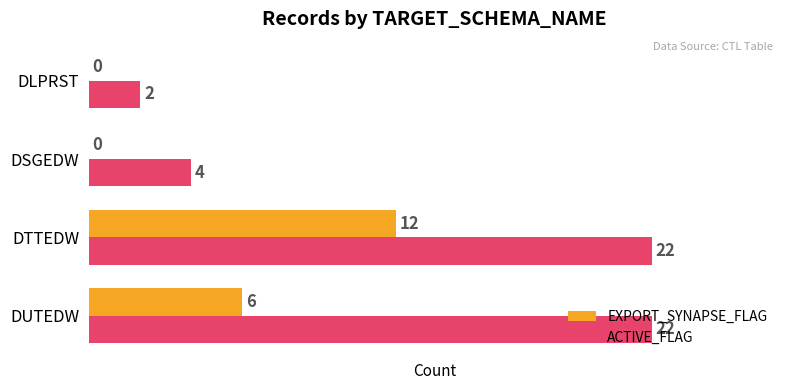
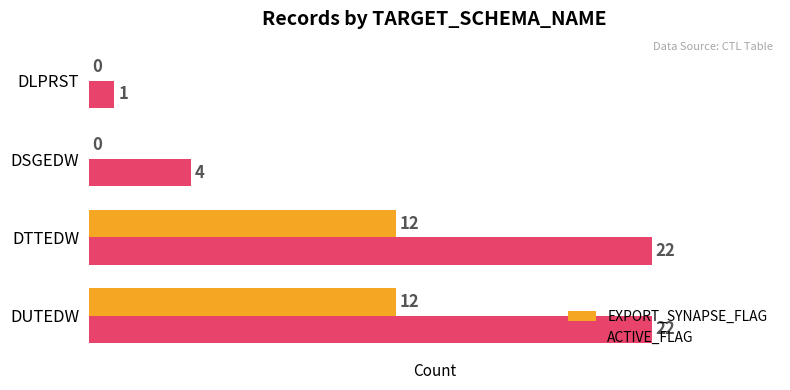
  {
    "EXPORT_SYNAPSE_FLAG": {
      "DLPRST": 0,
      "DSGEDW": 0,
      "DTTEDW": 12,
-     "DUTEDW": 6
+     "DUTEDW": 12
    },
    "ACTIVE_FLAG": {
-     "DLPRST": 2,
+     "DLPRST": 1,
      "DSGEDW": 4,
      "DTTEDW": 22,
      "DUTEDW": 22
    }
  }
